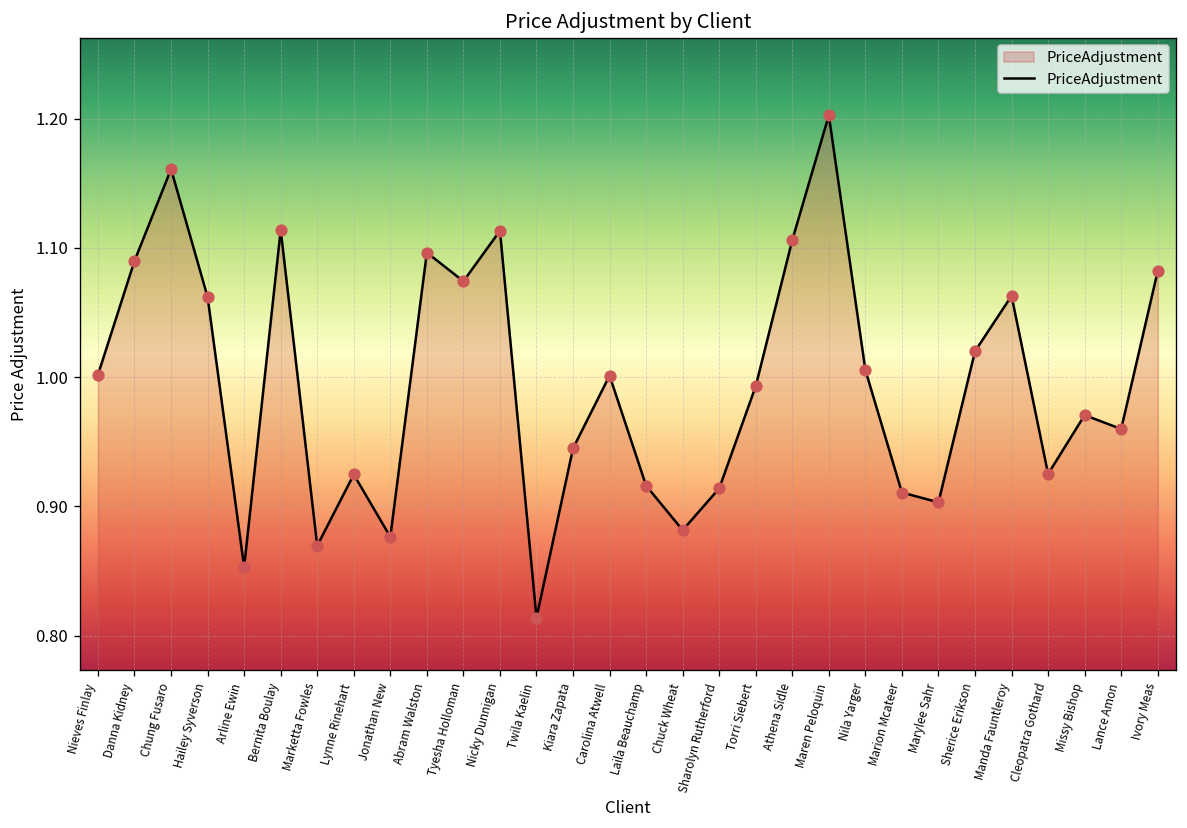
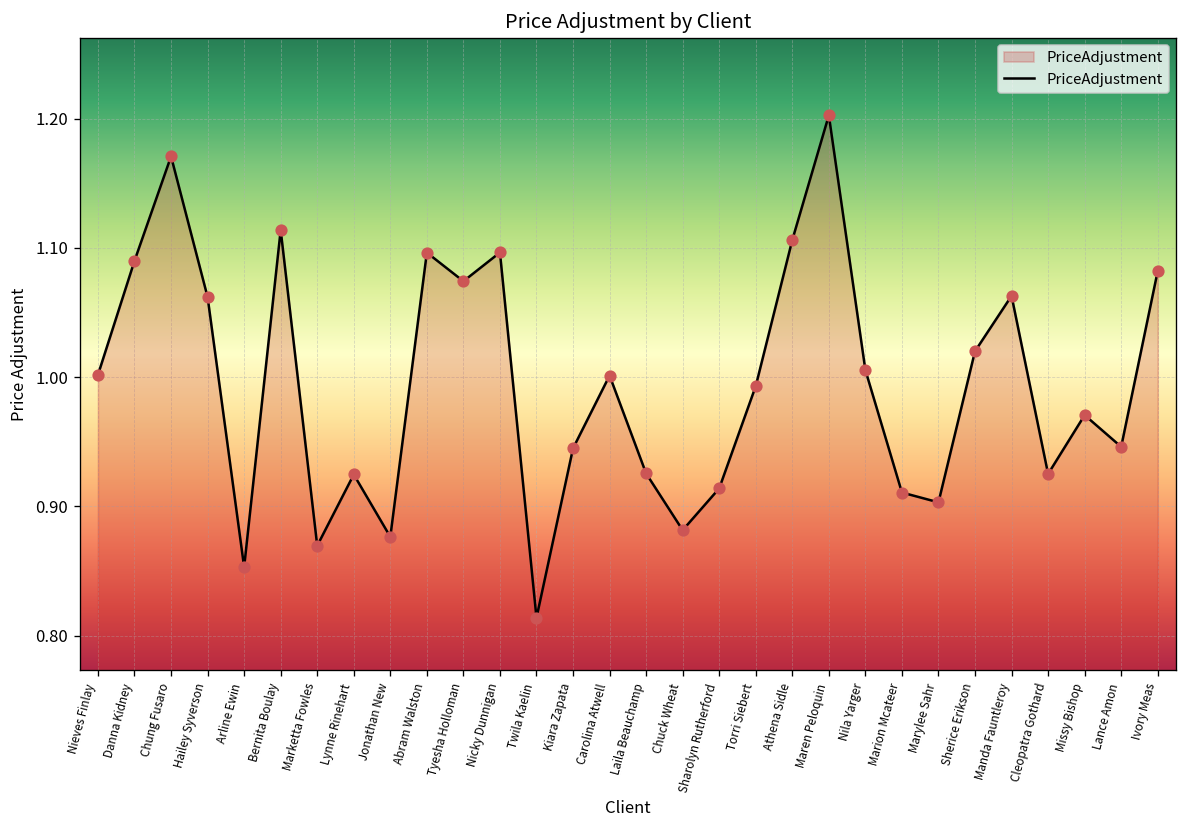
  {
    "Nieves Finlay": 1.002,
    "Danna Kidney": 1.090,
-   "Chung Fusaro": 1.161,
+   "Chung Fusaro": 1.171,
    "Hailey Syverson": 1.062,
    "Arline Ewin": 0.853,
    "Bernita Boulay": 1.114,
    "Marketta Fowles": 0.870,
    "Lynne Rinehart": 0.925,
    "Jonathan New": 0.876,
    "Abram Walston": 1.096,
    "Tyesha Holloman": 1.074,
-   "Nicky Dunnigan": 1.113,
+   "Nicky Dunnigan": 1.096,
    "Twila Kaelin": 0.814,
    "Kiara Zapata": 0.945,
    "Carolina Atwell": 1.001,
-   "Laila Beauchamp": 0.916,
+   "Laila Beauchamp": 0.925,
    "Chuck Wheat": 0.882,
    "Sharolyn Rutherford": 0.914,
    "Torri Siebert": 0.993,
    "Athena Sidle": 1.106,
    "Maren Peloquin": 1.202,
    "Nila Yarger": 1.005,
    "Marion Mcateer": 0.911,
    "Marylee Sahr": 0.903,
    "Sherice Erikson": 1.020,
    "Manda Fauntleroy": 1.063,
    "Cleopatra Gothard": 0.925,
    "Missy Bishop": 0.971,
-   "Lance Amon": 0.960,
+   "Lance Amon": 0.946,
    "Ivory Meas": 1.082
  }
